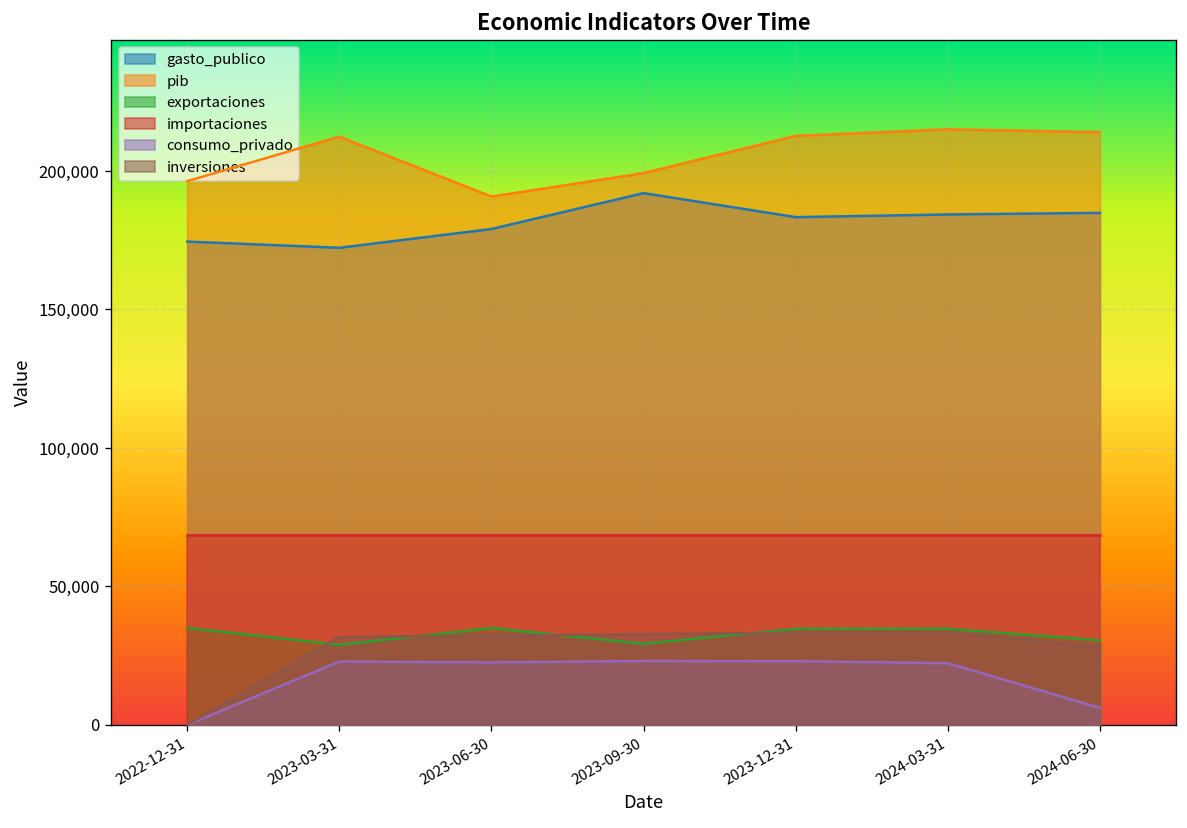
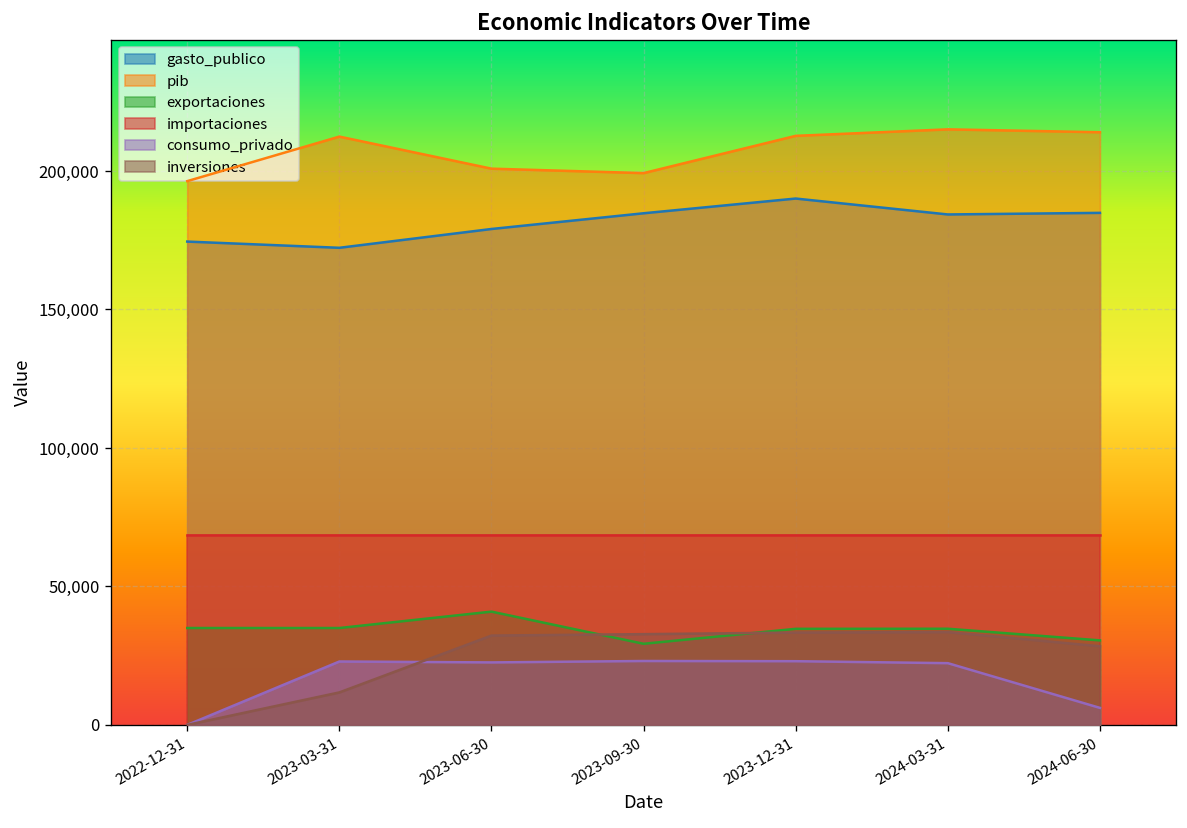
  {
    "gasto_publico": {
      "2022-12-31": "175,000",
      "2023-03-31": "172,000",
      "2023-06-30": "179,000",
-     "2023-09-30": "192,000",
-     "2023-12-31": "183,000",
+     "2023-09-30": "185,000",
+     "2023-12-31": "190,000",
      "2024-03-31": "184,000",
      "2024-06-30": "185,000"
    },
    "pib": {
      "2023-03-31": "212,000",
-     "2023-06-30": "191,000",
+     "2023-06-30": "201,000",
      "2023-09-30": "199,000",
      "2023-12-31": "213,000",
      "2024-03-31": "215,000",
      "2024-06-30": "214,000"
    },
    "exportaciones": {
      "2022-12-31": "35,000",
-     "2023-03-31": "29,000",
-     "2023-06-30": "35,000",
+     "2023-03-31": "35,000",
+     "2023-06-30": "41,000",
      "2023-09-30": "29,000",
      "2023-12-31": "35,000",
      "2024-03-31": "35,000",
      "2024-06-30": "31,000"
    },
    "importaciones": {
      "2022-12-31": "68,000",
      "2023-03-31": "68,000",
      "2023-06-30": "68,000",
      "2023-09-30": "68,000",
      "2023-12-31": "68,000",
      "2024-03-31": "68,000",
      "2024-06-30": "68,000"
    },
    "consumo_privado": {
      "2023-03-31": "23,000",
      "2023-06-30": "23,000",
      "2023-09-30": "23,000",
      "2023-12-31": "23,000",
      "2024-03-31": "22,000",
      "2024-06-30": "6,000"
    },
    "inversiones": {
-     "2023-03-31": "32,000",
+     "2023-03-31": "12,000",
      "2023-06-30": "32,000",
      "2023-09-30": "33,000",
      "2023-12-31": "33,000",
      "2024-03-31": "34,000",
      "2024-06-30": "28,000"
    }
  }
